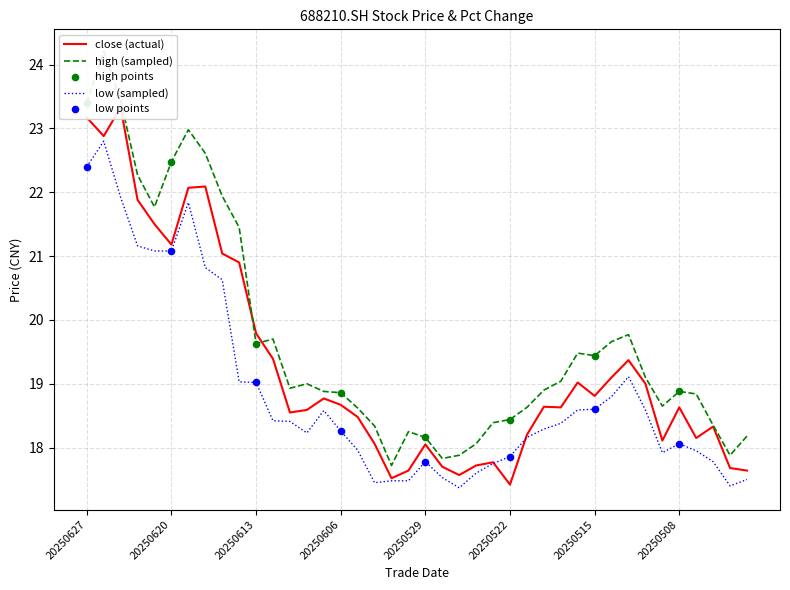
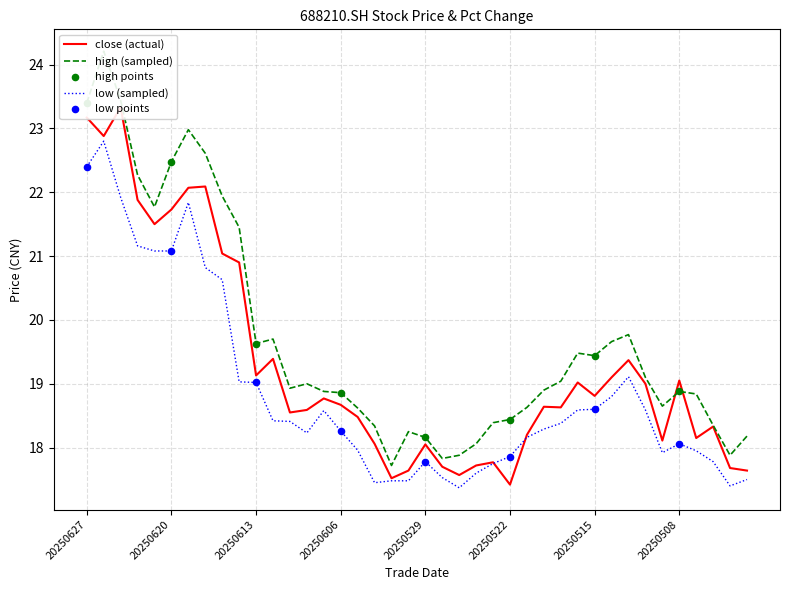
  {
    "close (actual)": {
-     "20250620": 21.2,
-     "20250613": 19.8,
+     "20250620": 21.7,
+     "20250613": 19.1,
      "20250606": 18.7,
      "20250529": 18.1,
      "20250522": 17.4,
      "20250515": 18.8,
-     "20250508": 18.6
+     "20250508": 19.1
    }
  }
